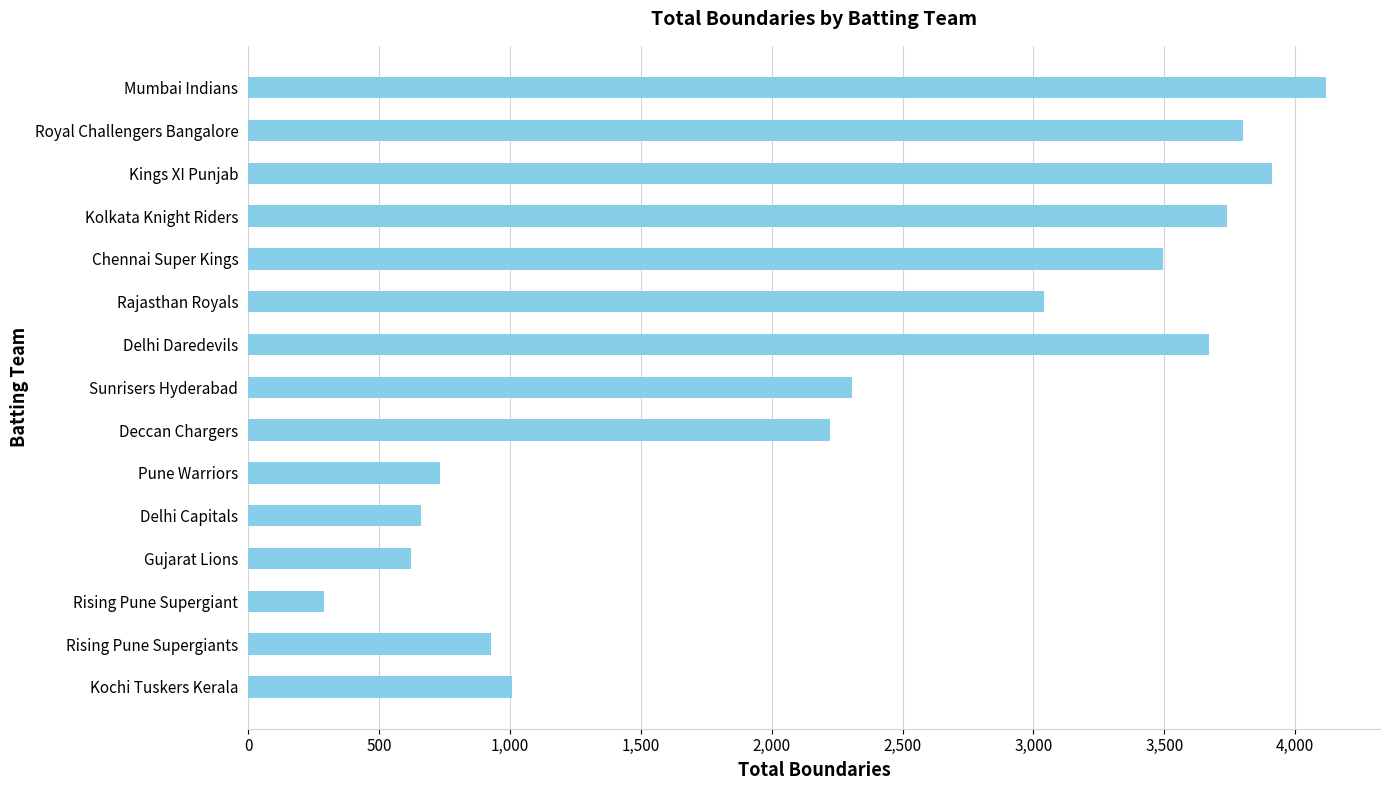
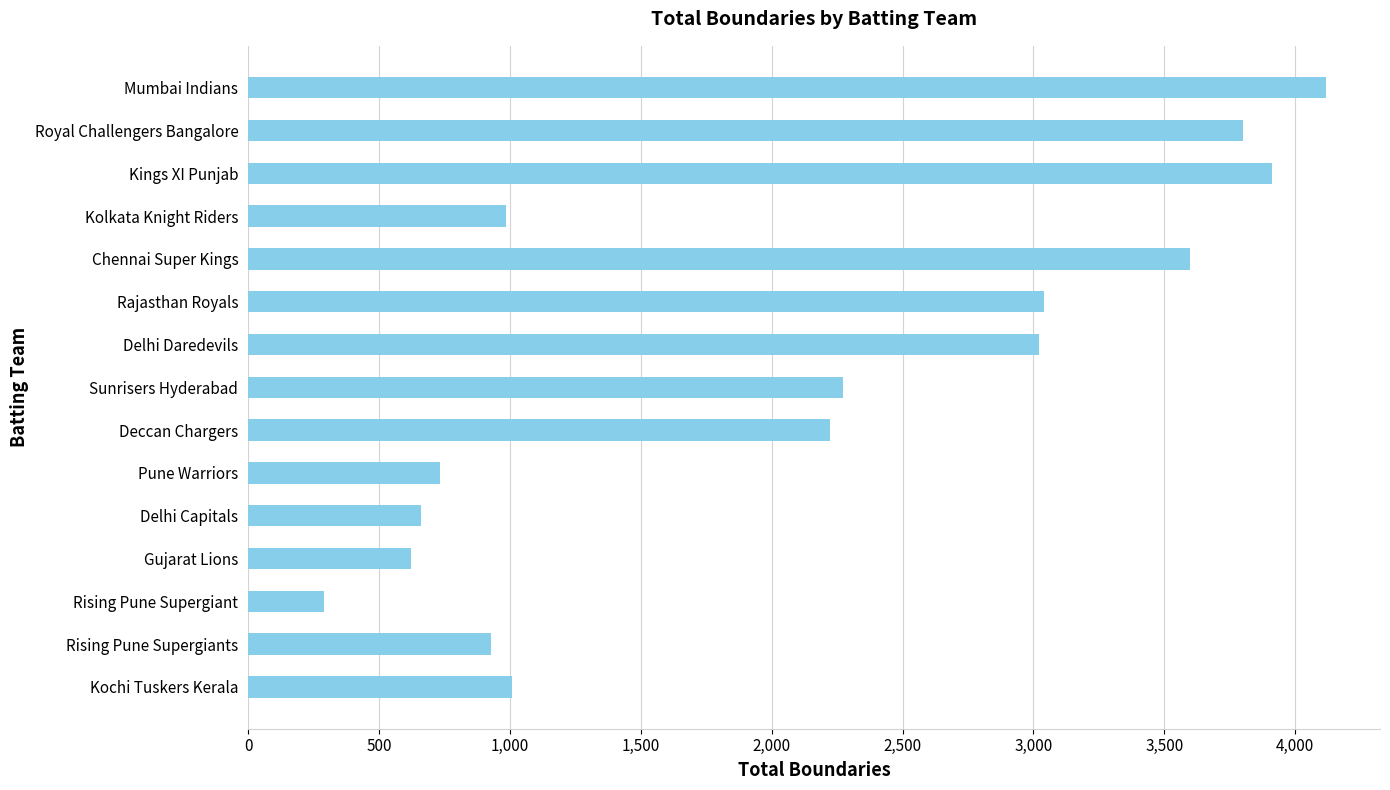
  {
    "Mumbai Indians": "4,120",
    "Royal Challengers Bangalore": "3,800",
    "Kings XI Punjab": "3,910",
-   "Kolkata Knight Riders": "3,740",
-   "Chennai Super Kings": "3,500",
+   "Kolkata Knight Riders": "990",
+   "Chennai Super Kings": "3,600",
    "Rajasthan Royals": "3,040",
-   "Delhi Daredevils": "3,670",
-   "Sunrisers Hyderabad": "2,310",
+   "Delhi Daredevils": "3,020",
+   "Sunrisers Hyderabad": "2,270",
    "Deccan Chargers": "2,220",
    "Pune Warriors": "730",
    "Delhi Capitals": "660",
    "Gujarat Lions": "620",
    "Rising Pune Supergiant": "290",
    "Rising Pune Supergiants": "930",
    "Kochi Tuskers Kerala": "1,010"
  }
